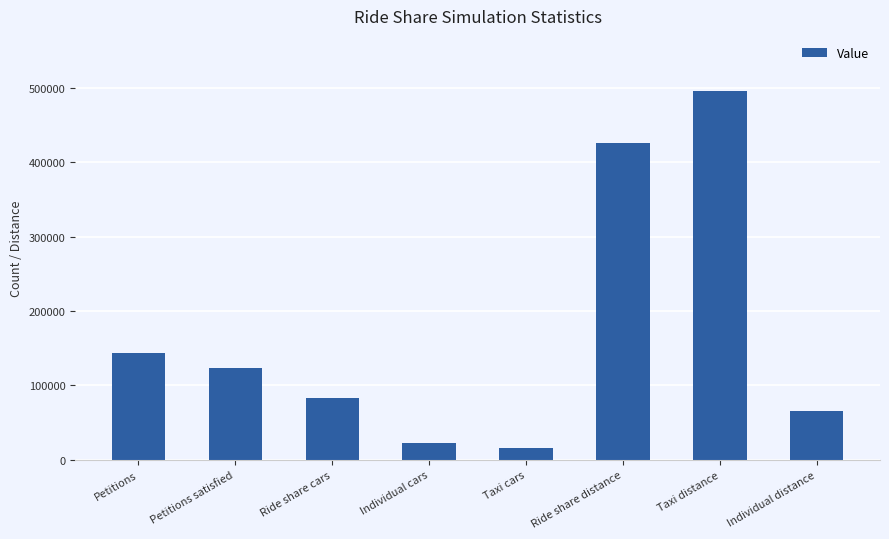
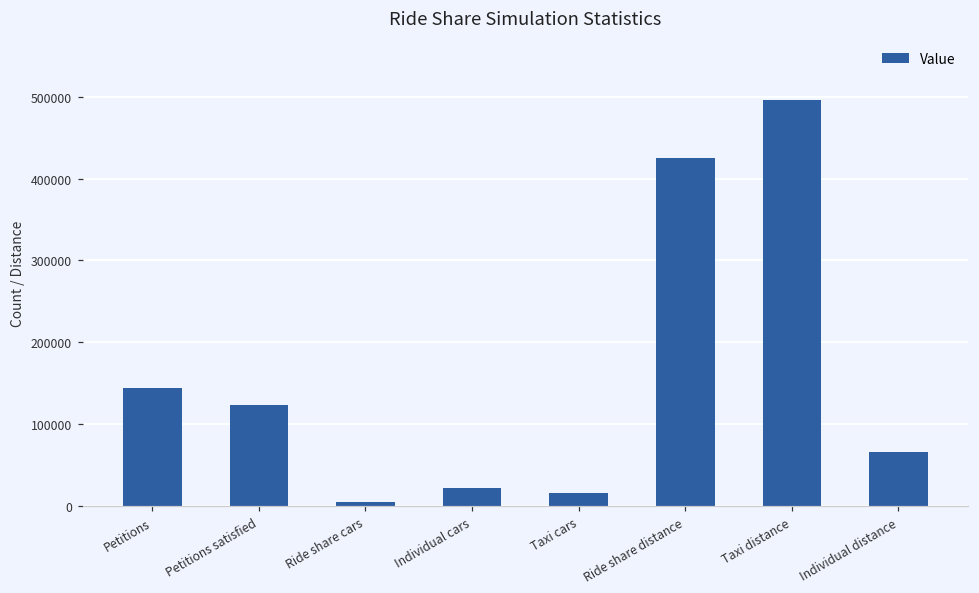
  {
    "Petitions": 140000,
    "Petitions satisfied": 120000,
-   "Ride share cars": 80000,
+   "Ride share cars": 0,
    "Individual cars": 20000,
    "Taxi cars": 20000,
    "Ride share distance": 430000,
    "Taxi distance": 500000,
    "Individual distance": 70000
  }
